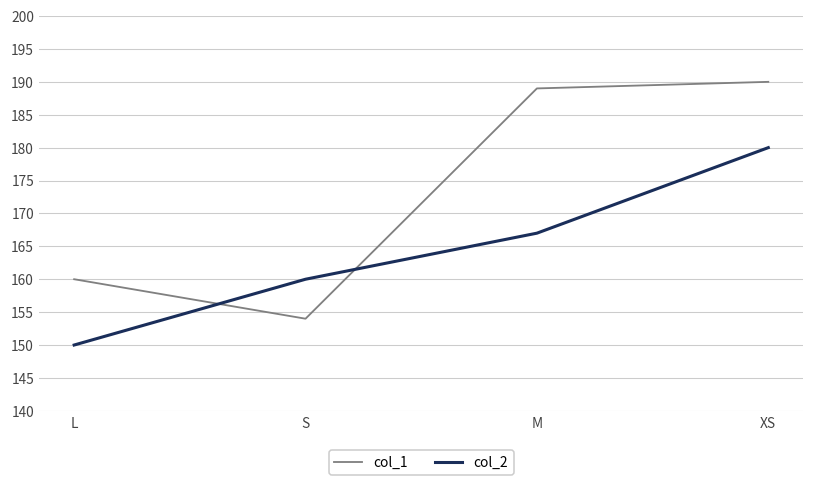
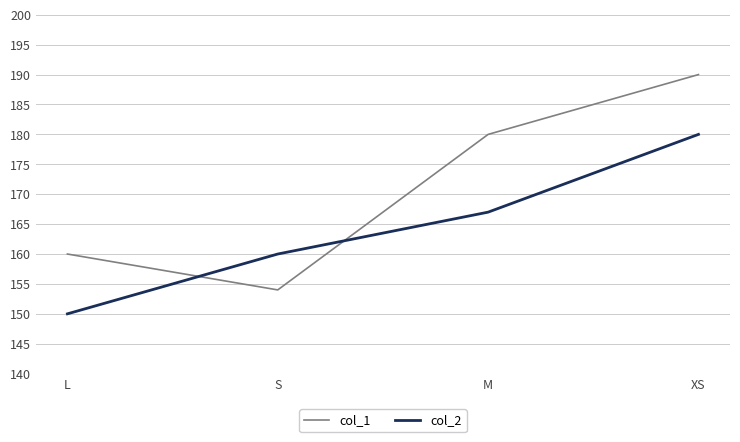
  {
    "col_1": {
      "L": 160,
      "S": 154,
-     "M": 189,
+     "M": 180,
      "XS": 190
    },
    "col_2": {
      "L": 150,
      "S": 160,
      "M": 167,
      "XS": 180
    }
  }
